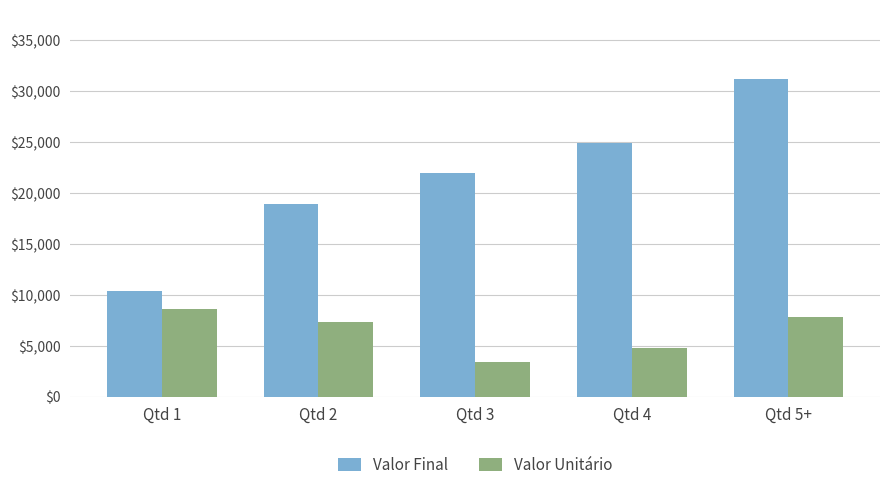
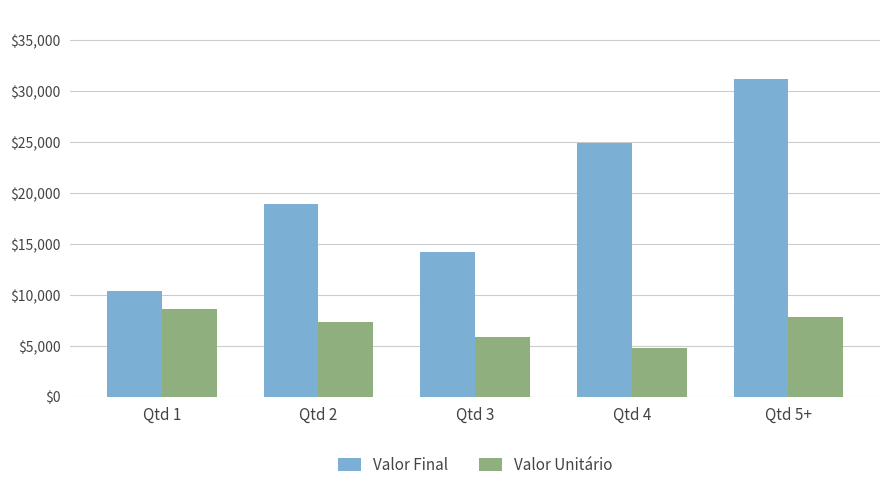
  {
    "Valor Final": {
      "Qtd 1": "$10,400",
      "Qtd 2": "$18,900",
-     "Qtd 3": "$21,900",
+     "Qtd 3": "$14,200",
      "Qtd 4": "$24,900",
      "Qtd 5+": "$31,200"
    },
    "Valor Unitário": {
      "Qtd 1": "$8,700",
      "Qtd 2": "$7,400",
-     "Qtd 3": "$3,400",
+     "Qtd 3": "$5,900",
      "Qtd 4": "$4,800",
      "Qtd 5+": "$7,800"
    }
  }
